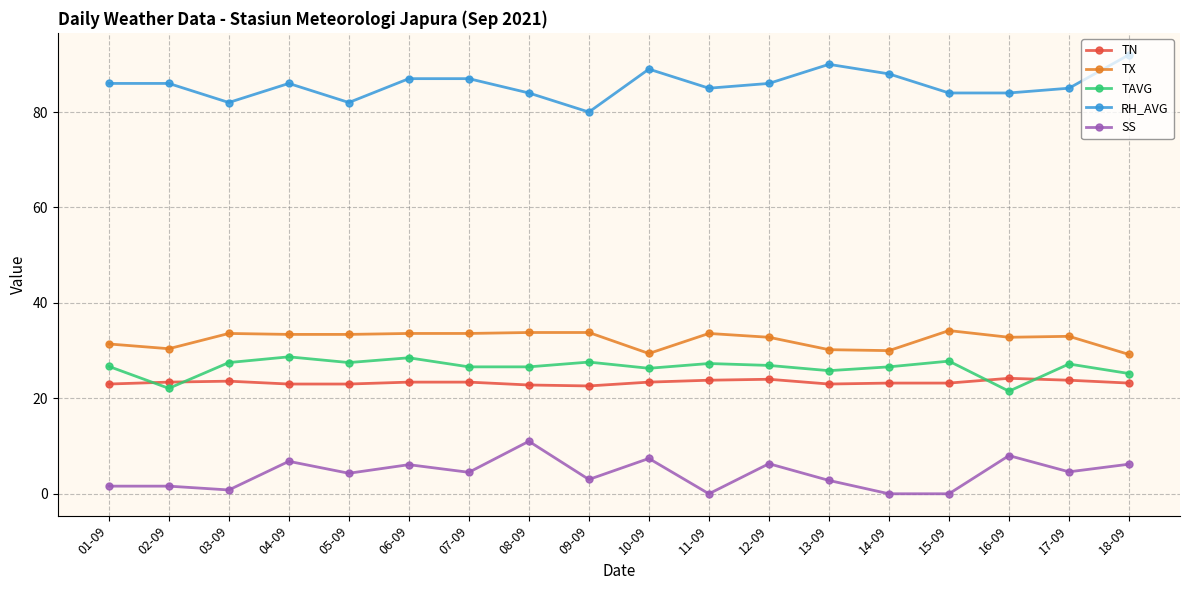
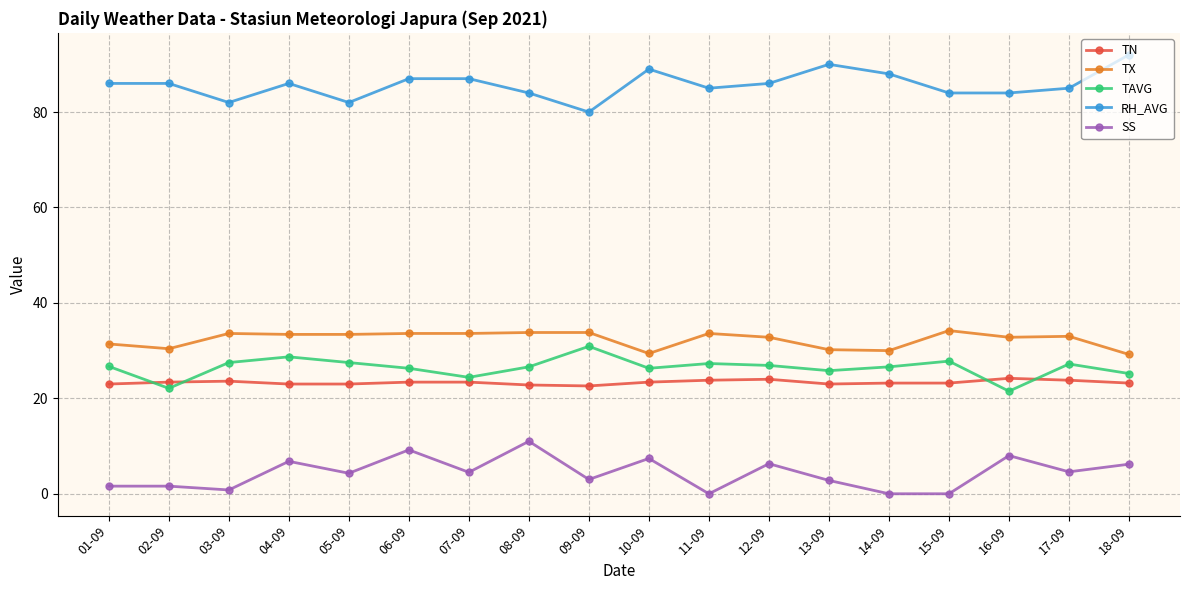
  {
    "TAVG": {
      "01-09": 27,
      "02-09": 22,
      "03-09": 28,
      "04-09": 29,
      "05-09": 28,
-     "06-09": 29,
-     "07-09": 27,
+     "06-09": 26,
+     "07-09": 24,
      "08-09": 27,
-     "09-09": 28,
+     "09-09": 31,
      "10-09": 26,
      "11-09": 27,
      "12-09": 27,
      "13-09": 26,
      "14-09": 27,
      "15-09": 28,
      "16-09": 22,
      "17-09": 27,
      "18-09": 25
    },
    "RH_AVG": {
      "01-09": 86,
      "02-09": 86,
      "03-09": 82,
      "04-09": 86,
      "05-09": 82,
      "06-09": 87,
      "07-09": 87,
      "08-09": 84,
      "09-09": 80,
      "10-09": 89,
      "11-09": 85,
      "12-09": 86,
      "13-09": 90,
      "14-09": 88,
      "15-09": 84,
      "16-09": 84,
      "17-09": 85
    },
    "SS": {
      "01-09": 2,
      "02-09": 2,
      "03-09": 1,
      "04-09": 7,
      "05-09": 4,
-     "06-09": 6,
+     "06-09": 9,
      "07-09": 5,
      "08-09": 11,
      "09-09": 3,
      "10-09": 7,
      "11-09": 0,
      "12-09": 6,
      "13-09": 3,
      "14-09": 0,
      "15-09": 0,
      "16-09": 8,
      "17-09": 5,
      "18-09": 6
    }
  }
